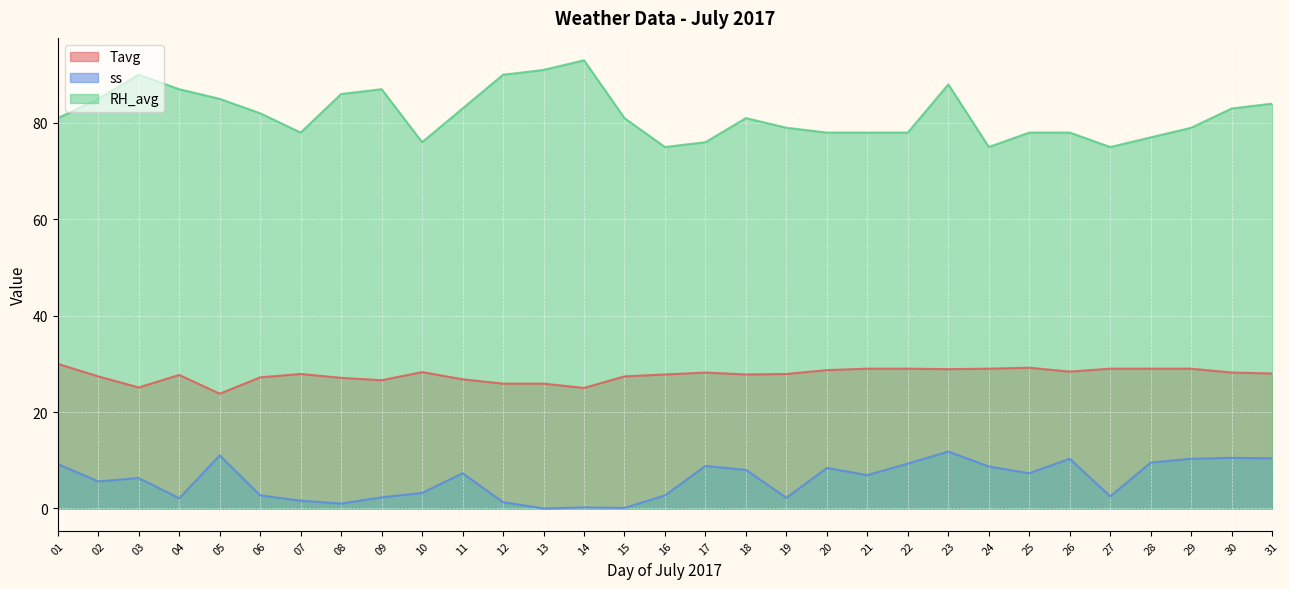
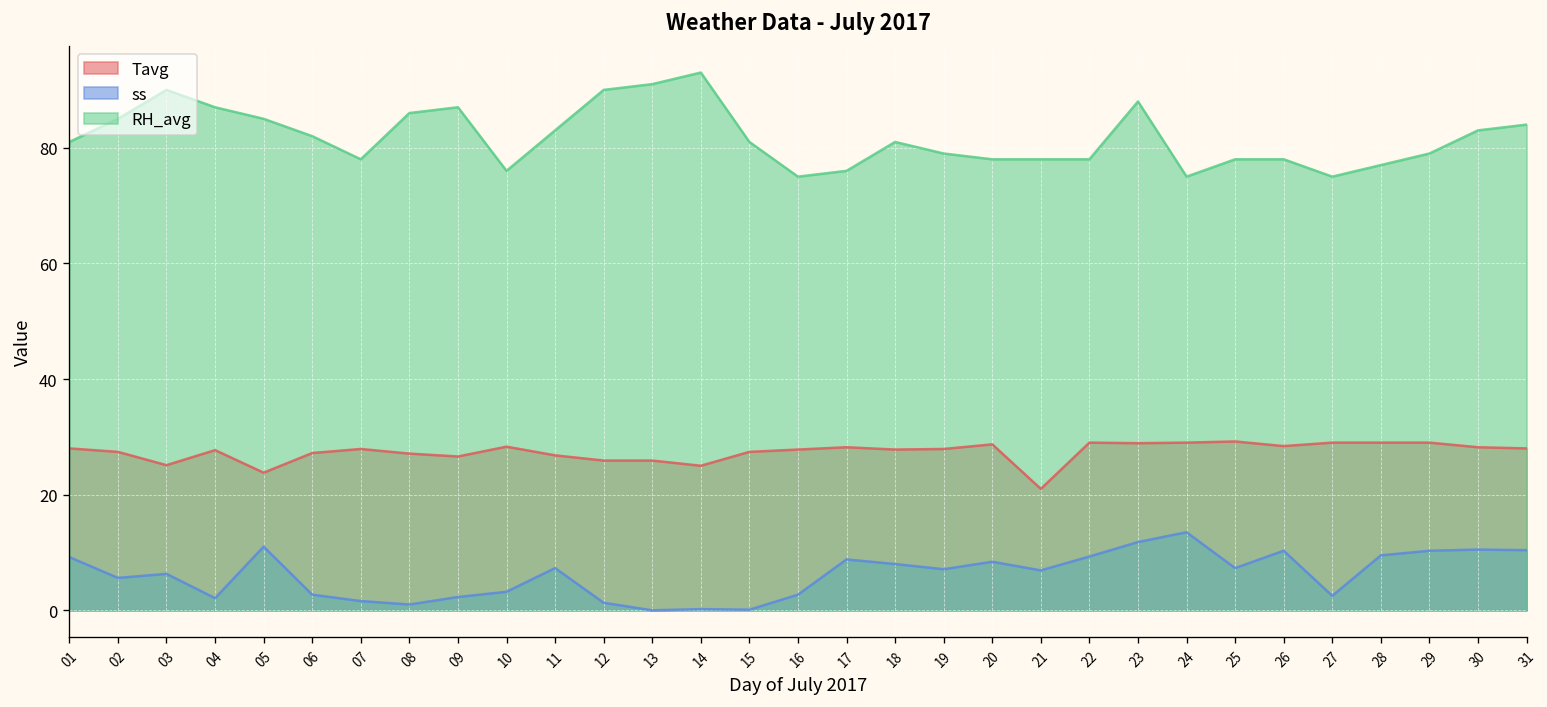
  {
    "Tavg": {
-     "01": 30,
+     "01": 28,
      "02": 27,
      "03": 25,
      "04": 28,
      "05": 24,
      "06": 27,
      "07": 28,
      "08": 27,
      "09": 27,
      "10": 28,
      "11": 27,
      "12": 26,
      "13": 26,
      "14": 25,
      "15": 27,
      "16": 28,
      "17": 28,
      "18": 28,
      "19": 28,
      "20": 29,
-     "21": 29,
+     "21": 21,
      "22": 29,
      "23": 29,
      "24": 29,
      "25": 29,
      "26": 28,
      "27": 29,
      "28": 29,
      "29": 29,
      "30": 28,
      "31": 28
    },
    "ss": {
      "01": 9,
      "02": 6,
      "03": 6,
      "04": 2,
      "05": 11,
      "06": 3,
      "07": 2,
      "08": 1,
      "09": 2,
      "10": 3,
      "11": 7,
      "12": 1,
      "13": 0,
      "14": 0,
      "15": 0,
      "16": 3,
      "17": 9,
      "18": 8,
-     "19": 2,
+     "19": 7,
      "20": 8,
      "21": 7,
      "22": 9,
      "23": 12,
-     "24": 9,
+     "24": 14,
      "25": 7,
      "26": 10,
      "27": 3,
      "28": 10,
      "29": 10,
      "30": 11,
      "31": 10
    },
    "RH_avg": {
      "01": 81,
      "04": 87,
      "05": 85,
      "06": 82,
      "07": 78,
      "08": 86,
      "09": 87,
      "10": 76,
      "11": 83,
      "12": 90,
      "13": 91,
      "14": 93,
      "15": 81,
      "16": 75,
      "17": 76,
      "18": 81,
      "19": 79,
      "20": 78,
      "21": 78,
      "22": 78,
      "23": 88,
      "24": 75,
      "25": 78,
      "26": 78,
      "27": 75,
      "28": 77,
      "29": 79,
      "30": 83,
      "31": 84
    }
  }
